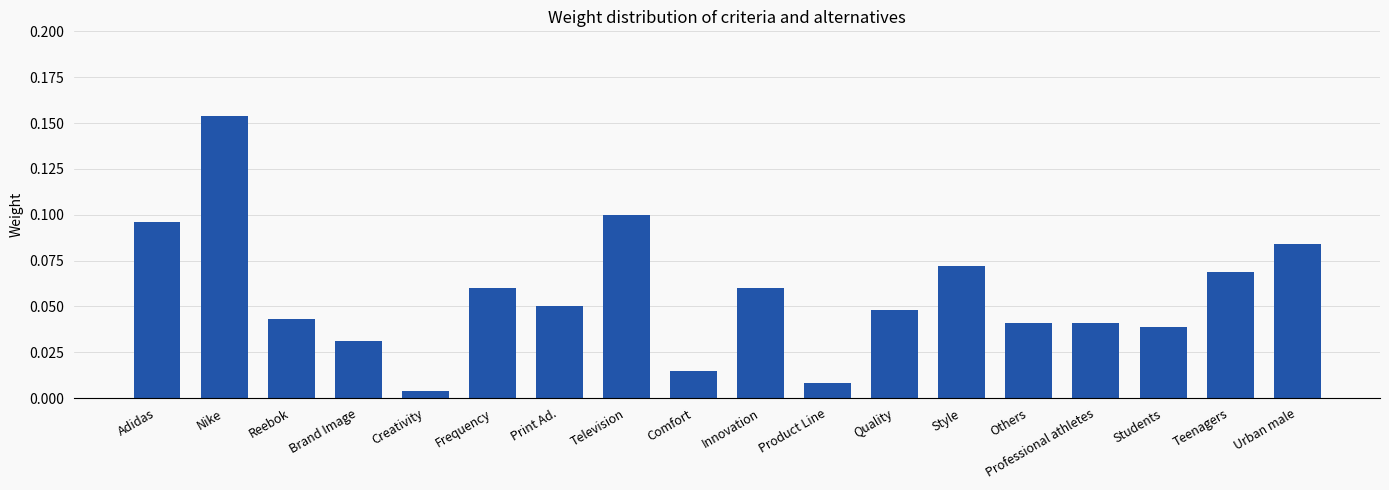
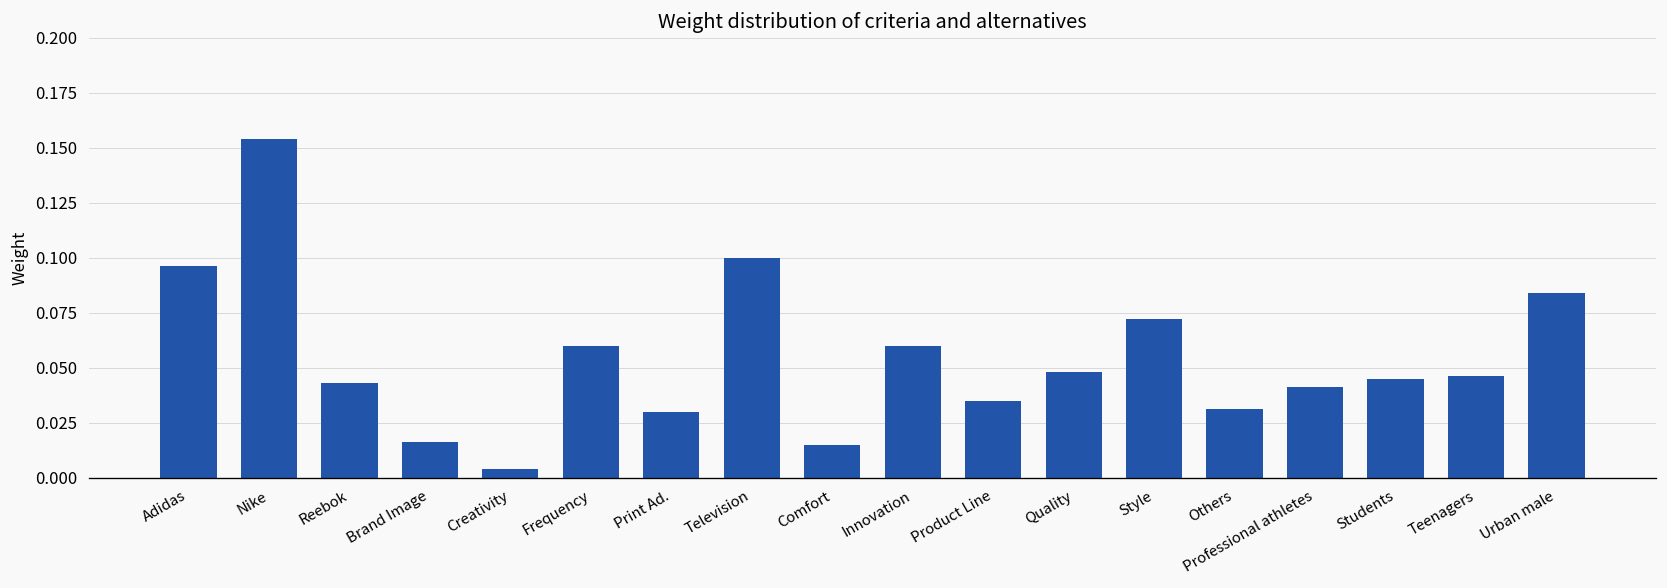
  {
    "Adidas": 0.096,
    "Nike": 0.154,
    "Reebok": 0.043,
-   "Brand Image": 0.031,
+   "Brand Image": 0.016,
    "Creativity": 0.004,
    "Frequency": 0.060,
-   "Print Ad.": 0.05,
+   "Print Ad.": 0.03,
    "Television": 0.100,
    "Comfort": 0.015,
    "Innovation": 0.060,
-   "Product Line": 0.008,
+   "Product Line": 0.035,
    "Quality": 0.048,
    "Style": 0.072,
-   "Others": 0.041,
+   "Others": 0.031,
    "Professional athletes": 0.041,
-   "Students": 0.039,
-   "Teenagers": 0.069,
+   "Students": 0.045,
+   "Teenagers": 0.046,
    "Urban male": 0.084
  }
